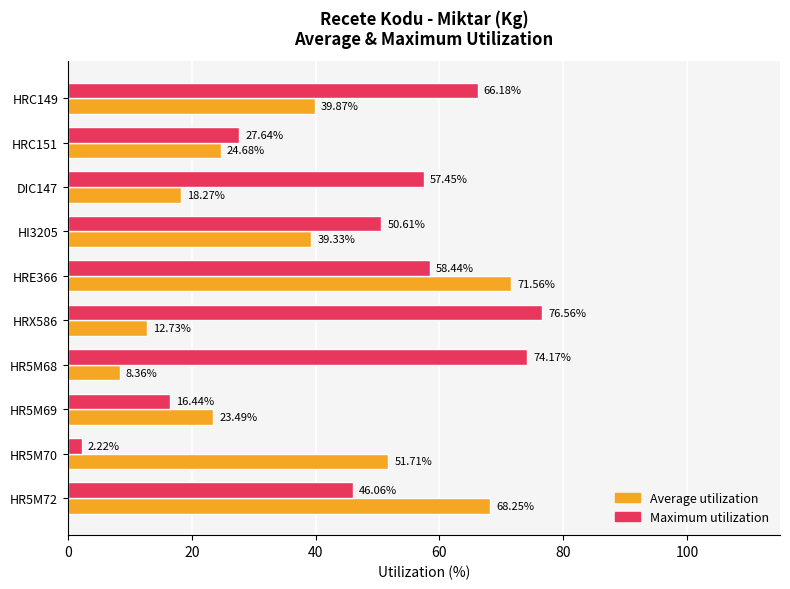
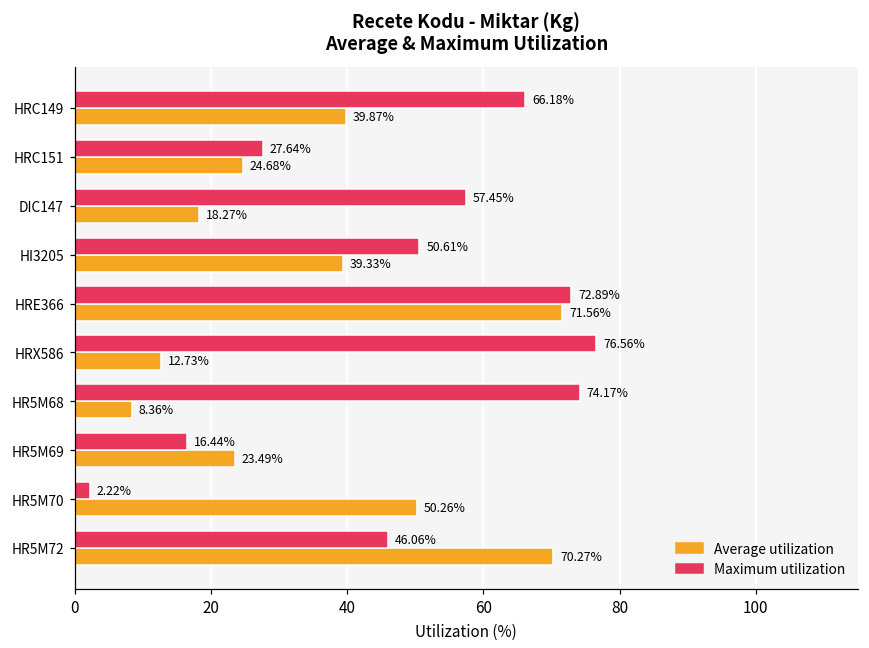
  {
    "Average utilization": {
      "HRC149": "39.87%",
      "HRC151": "24.68%",
      "DIC147": "18.27%",
      "HI3205": "39.33%",
      "HRE366": "71.56%",
      "HRX586": "12.73%",
      "HR5M68": "8.36%",
      "HR5M69": "23.49%",
-     "HR5M70": "51.71%",
-     "HR5M72": "68.25%"
+     "HR5M70": "50.26%",
+     "HR5M72": "70.27%"
    },
    "Maximum utilization": {
      "HRC149": "66.18%",
      "HRC151": "27.64%",
      "DIC147": "57.45%",
      "HI3205": "50.61%",
-     "HRE366": "58.44%",
+     "HRE366": "72.89%",
      "HRX586": "76.56%",
      "HR5M68": "74.17%",
      "HR5M69": "16.44%",
      "HR5M70": "2.22%",
      "HR5M72": "46.06%"
    }
  }
